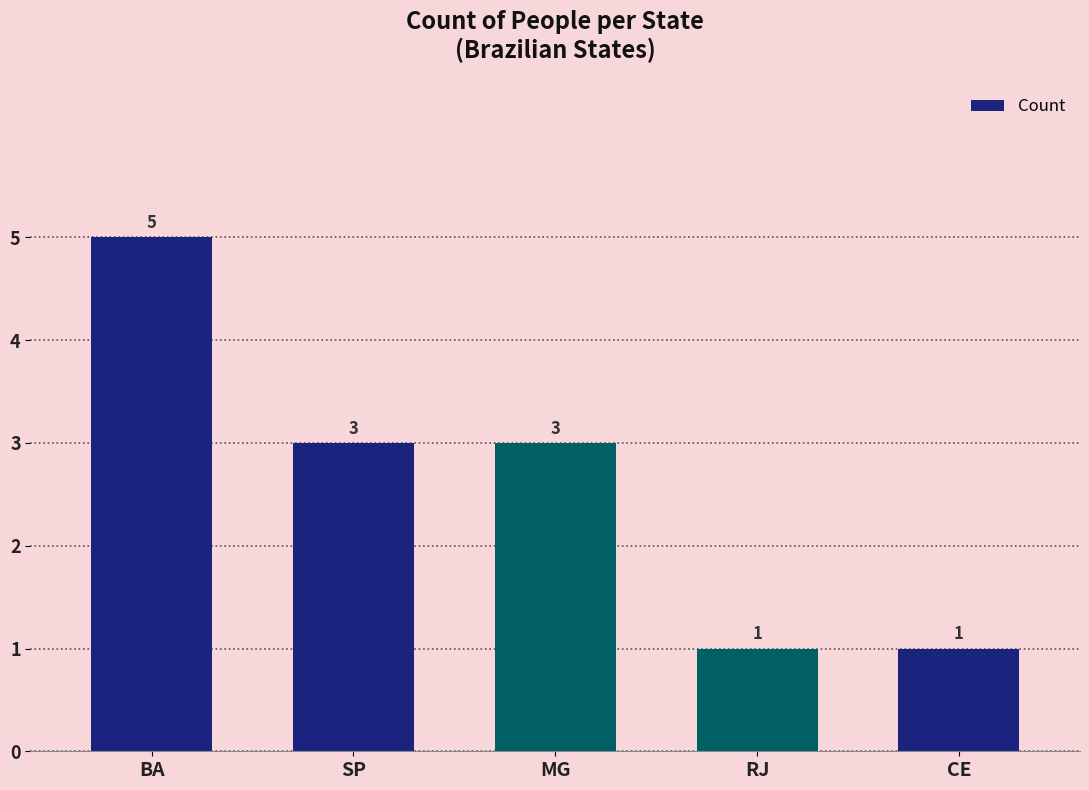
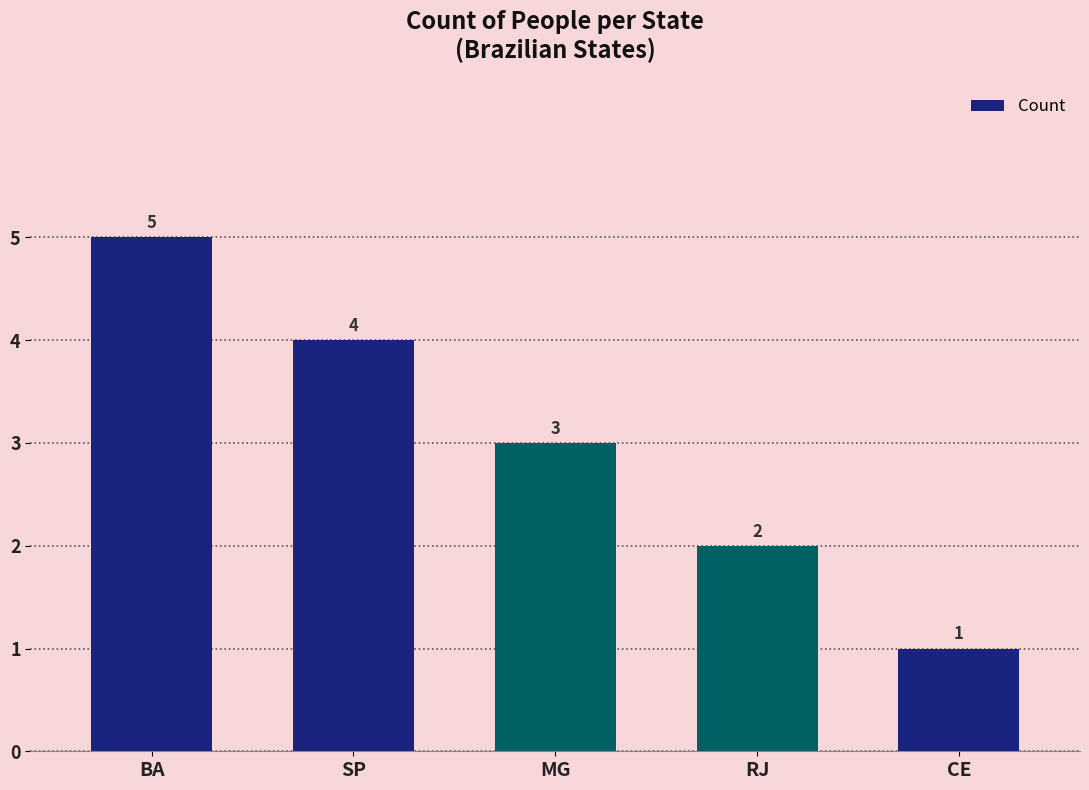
  {
    "BA": 5,
-   "SP": 3,
+   "SP": 4,
    "MG": 3,
-   "RJ": 1,
+   "RJ": 2,
    "CE": 1
  }
